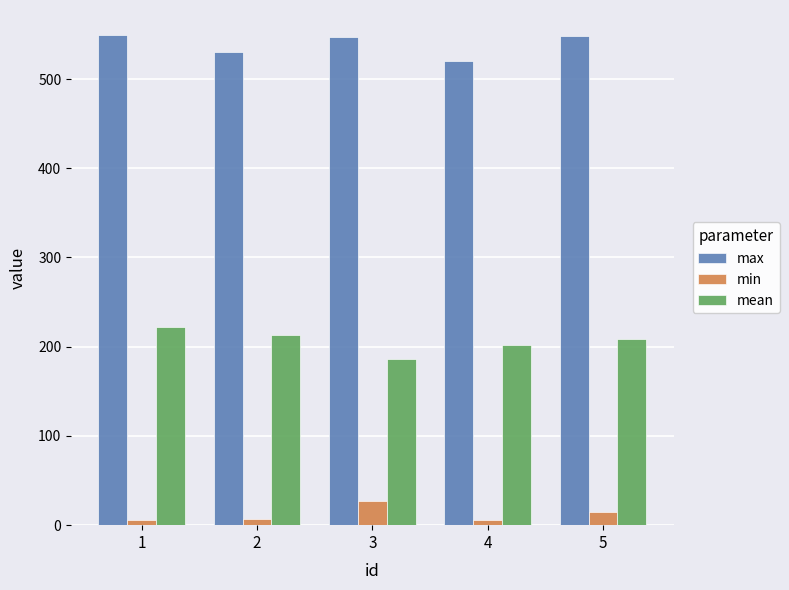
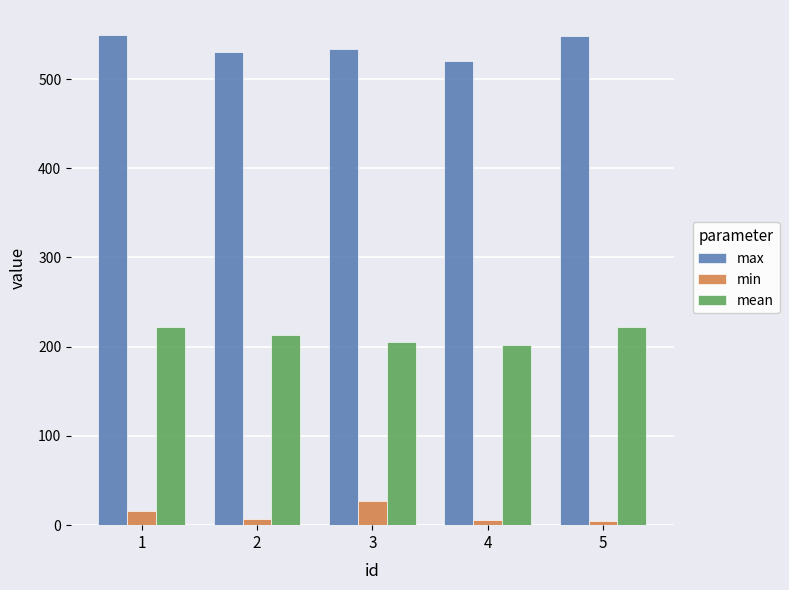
  {
    "max": {
      "1": 550,
      "2": 530,
-     "3": 550,
+     "3": 530,
      "4": 520,
      "5": 550
    },
    "min": {
-     "1": 10,
+     "1": 20,
      "2": 10,
      "3": 30,
      "4": 10,
-     "5": 15
+     "5": 5
    },
    "mean": {
      "1": 220,
      "2": 210,
-     "3": 190,
+     "3": 210,
      "4": 200,
-     "5": 210
+     "5": 220
    }
  }
